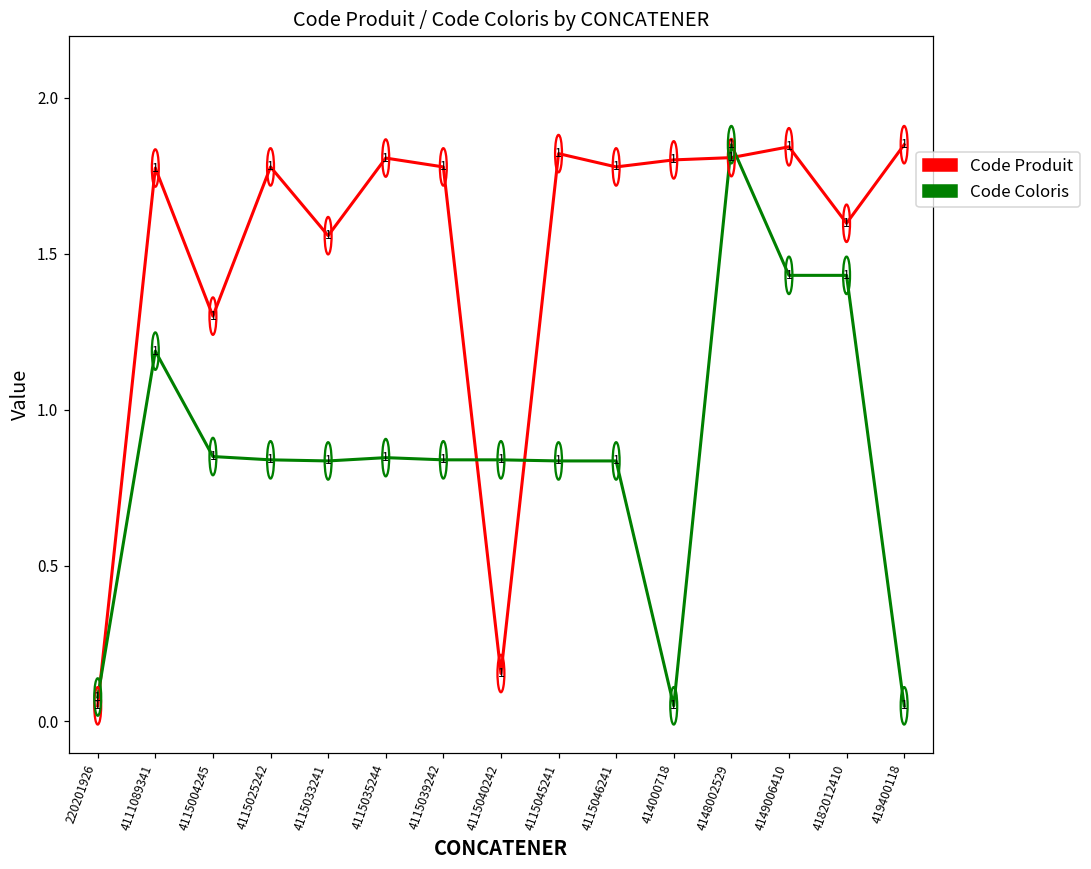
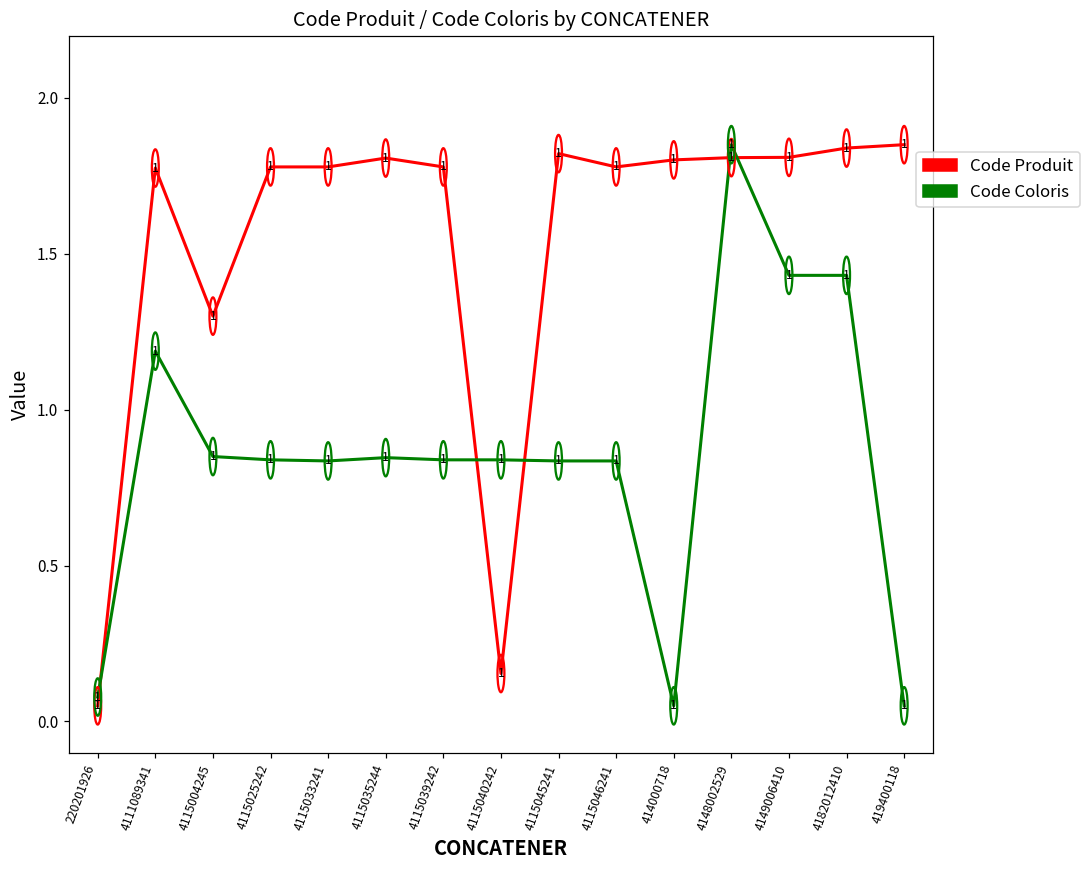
  {
    "Code Produit": {
-     "4115033241": 1.56,
-     "4149006410": 1.84,
-     "4182012410": 1.60
+     "4115033241": 1.78,
+     "4149006410": 1.81,
+     "4182012410": 1.84
    },
    "Code Coloris": {
      "4111089341": 1,
      "4115004245": 1,
      "4115025242": 1,
      "4115033241": 1,
      "4115035244": 1,
      "4115039242": 1,
      "4115040242": 1,
      "4115045241": 1,
      "4115046241": 1,
      "4149006410": 1,
      "4182012410": 1
    }
  }
